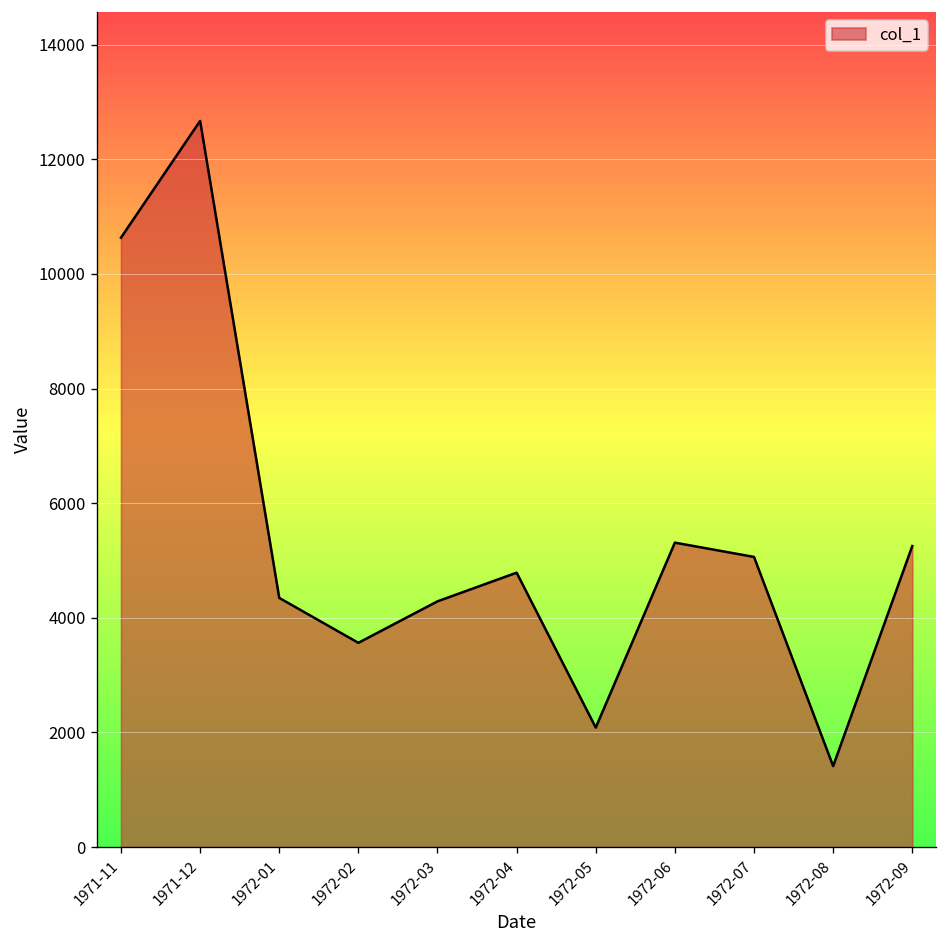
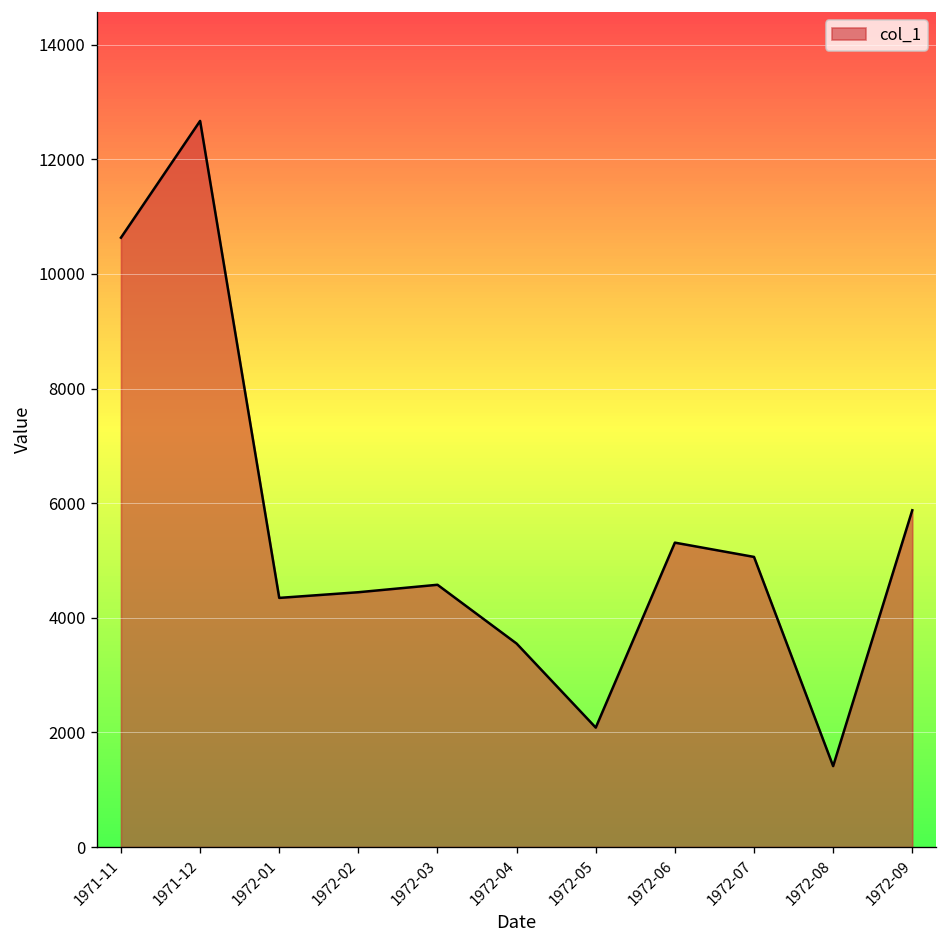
  {
    "1971-11": 10600,
    "1971-12": 12700,
    "1972-01": 4300,
-   "1972-02": 3600,
-   "1972-03": 4300,
-   "1972-04": 4800,
+   "1972-02": 4400,
+   "1972-03": 4600,
+   "1972-04": 3600,
    "1972-05": 2100,
    "1972-06": 5300,
    "1972-07": 5100,
    "1972-08": 1400,
-   "1972-09": 5300
+   "1972-09": 5900
  }
